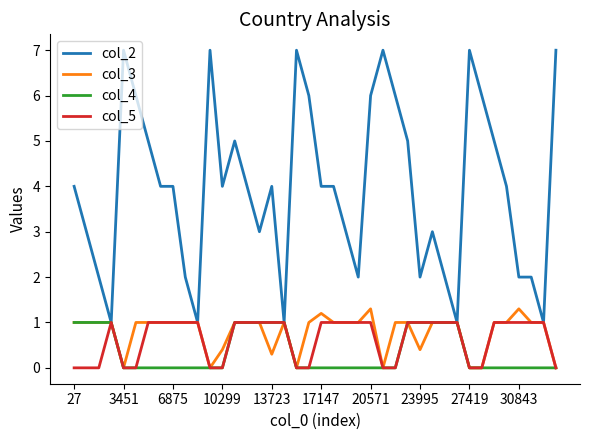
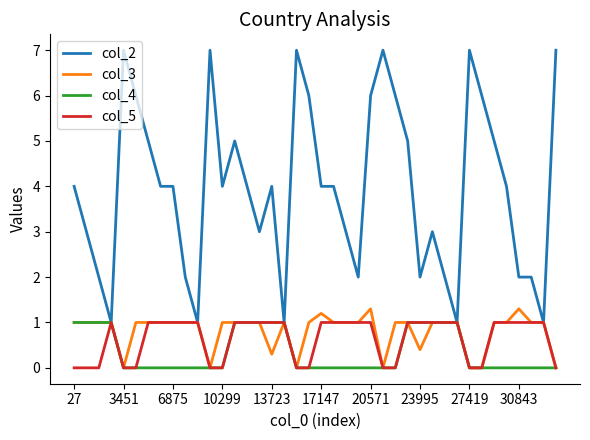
  {
    "col_2": {
      "6875": 4.0,
      "10299": 4.0,
      "13723": 4.0,
      "17147": 4.0,
      "20571": 6.0,
      "23995": 2.0,
      "27419": 7.0,
      "30843": 2.0
    },
    "col_3": {
-     "10299": 0.4,
+     "10299": 1.0,
      "13723": 0.3,
      "17147": 1.2,
      "20571": 1.3,
      "23995": 0.4,
      "30843": 1.3
    },
    "col_4": {
      "6875": 0.0,
      "17147": 0.0,
      "20571": 0.0,
      "30843": 0.0
    },
    "col_5": {
      "17147": 1.0,
      "20571": 1.0,
      "30843": 1.0
    }
  }
